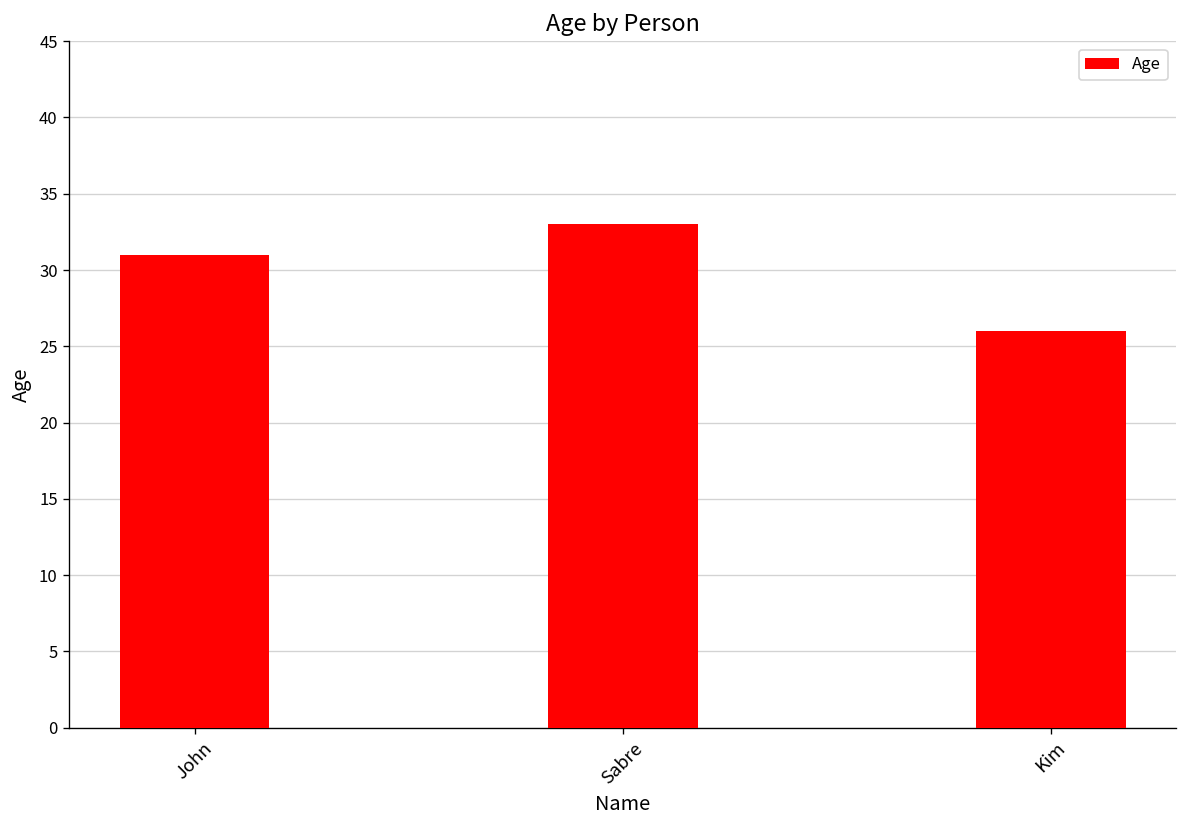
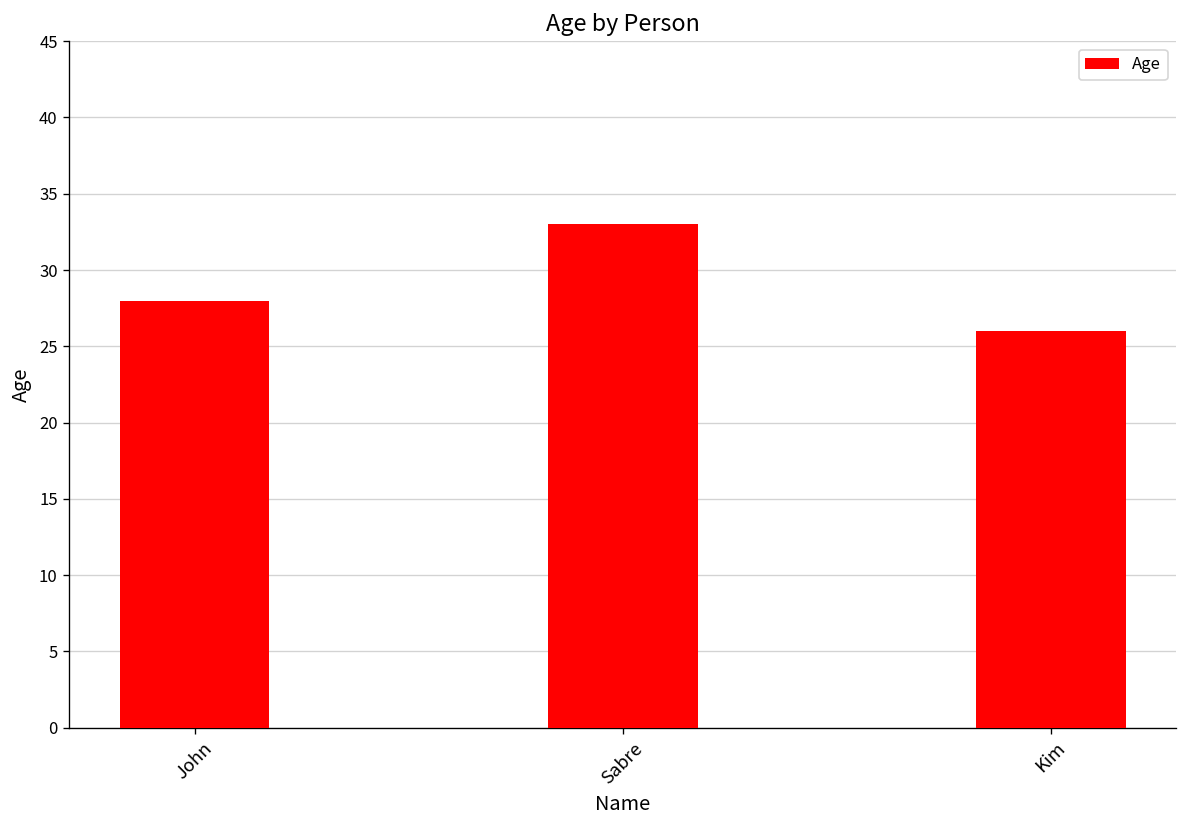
  {
-   "John": 31,
+   "John": 28,
    "Sabre": 33,
    "Kim": 26
  }
